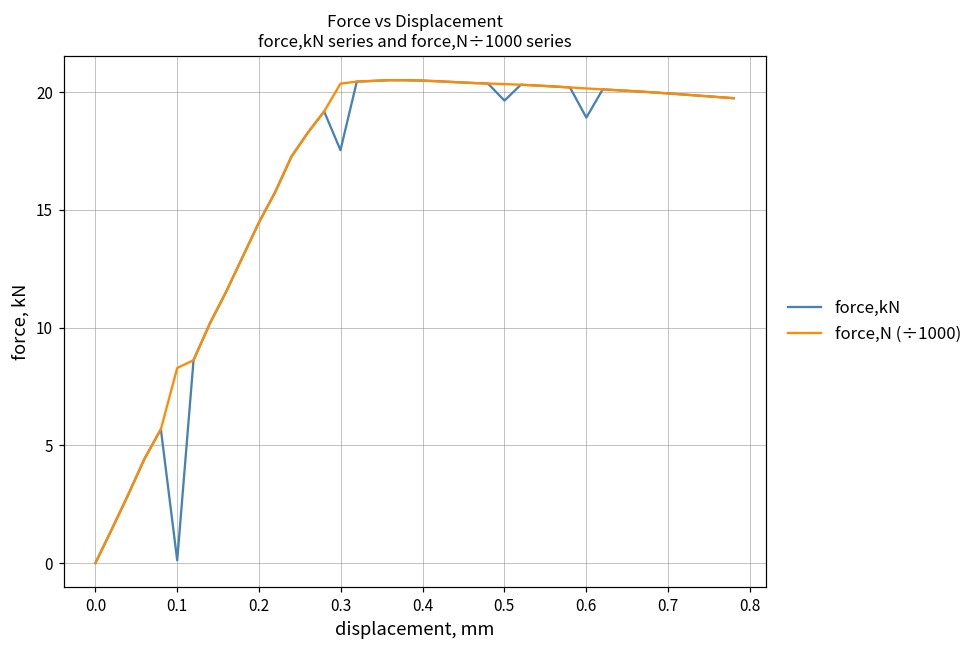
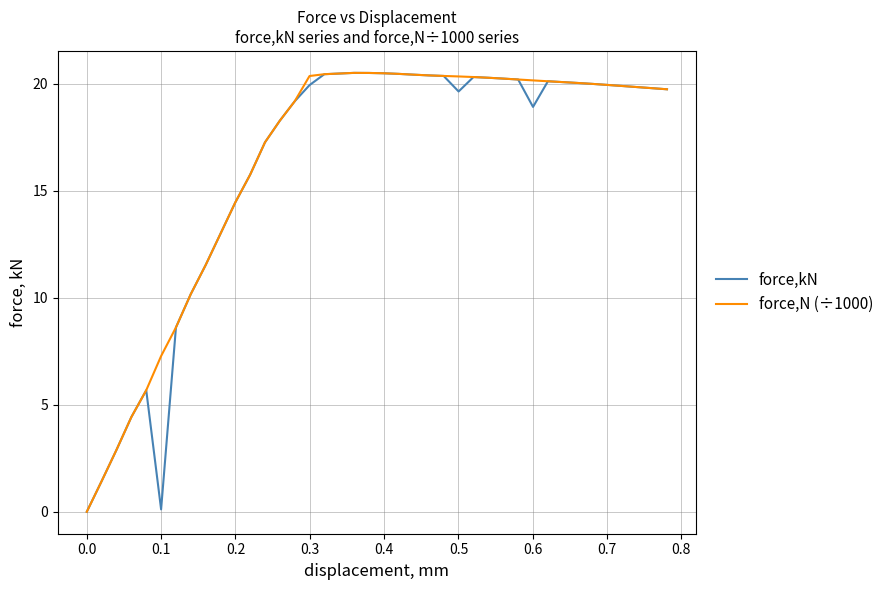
  {
    "force,kN": {
      "0.1": 0.1,
-     "0.3": 17.5,
+     "0.3": 19.9,
      "0.5": 19.6,
      "0.6": 18.9
    },
    "force,N (÷1000)": {
-     "0.1": 8.3,
+     "0.1": 7.3,
      "0.3": 20.4,
      "0.5": 20.3,
      "0.6": 20.2
    }
  }
